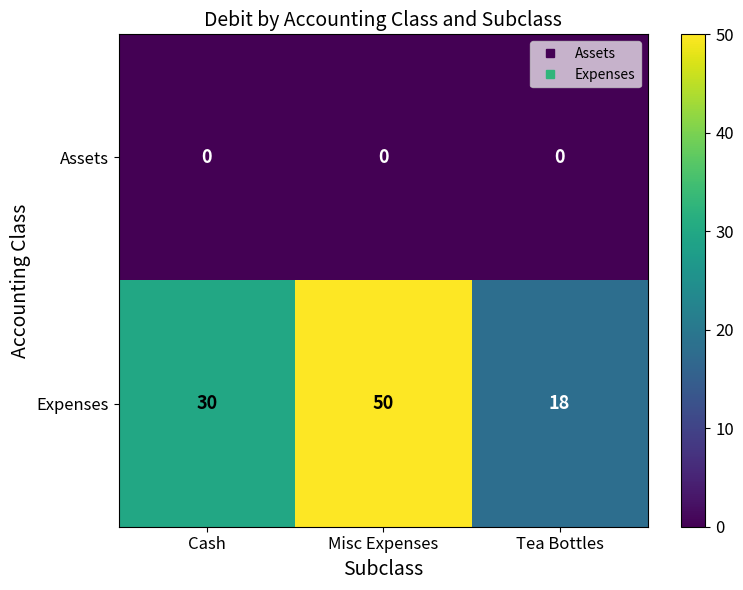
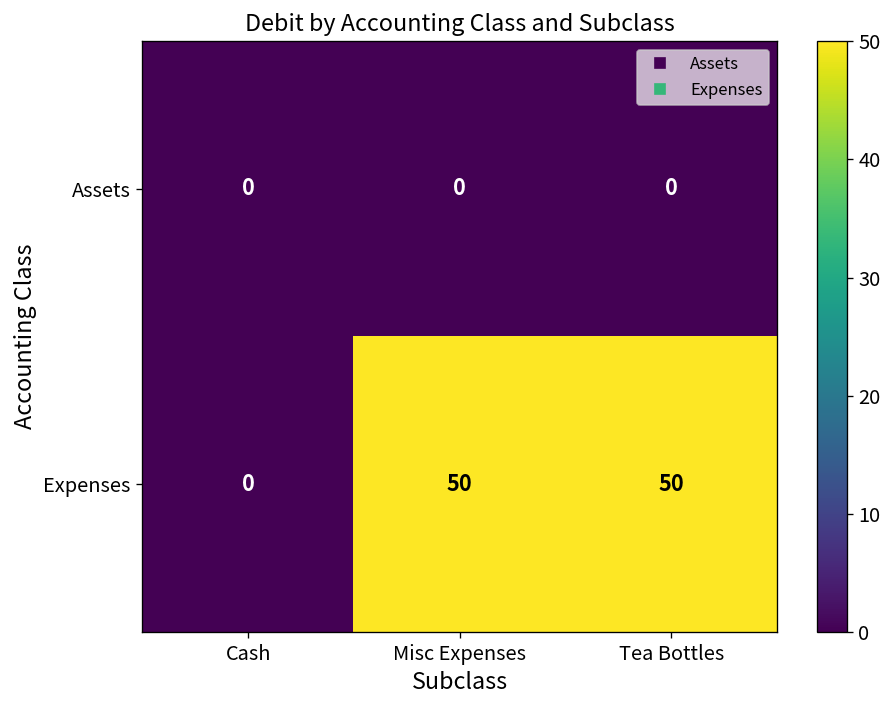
  {
    "Assets": {
      "Cash": 0,
      "Misc Expenses": 0,
      "Tea Bottles": 0
    },
    "Expenses": {
-     "Cash": 30,
+     "Cash": 0,
      "Misc Expenses": 50,
-     "Tea Bottles": 18
+     "Tea Bottles": 50
    }
  }
